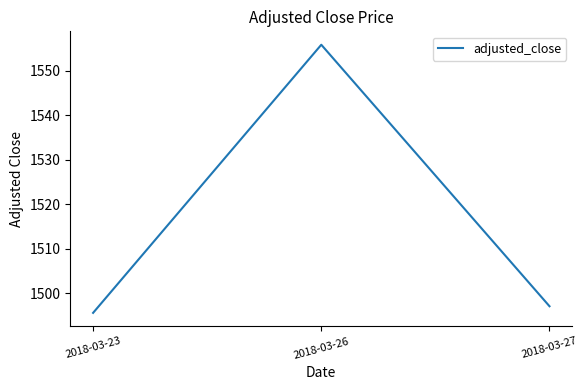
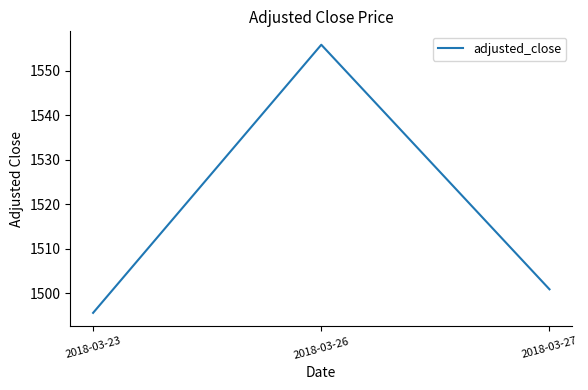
  {
    "2018-03-23": 1496,
    "2018-03-26": 1556,
-   "2018-03-27": 1497
+   "2018-03-27": 1501
  }
